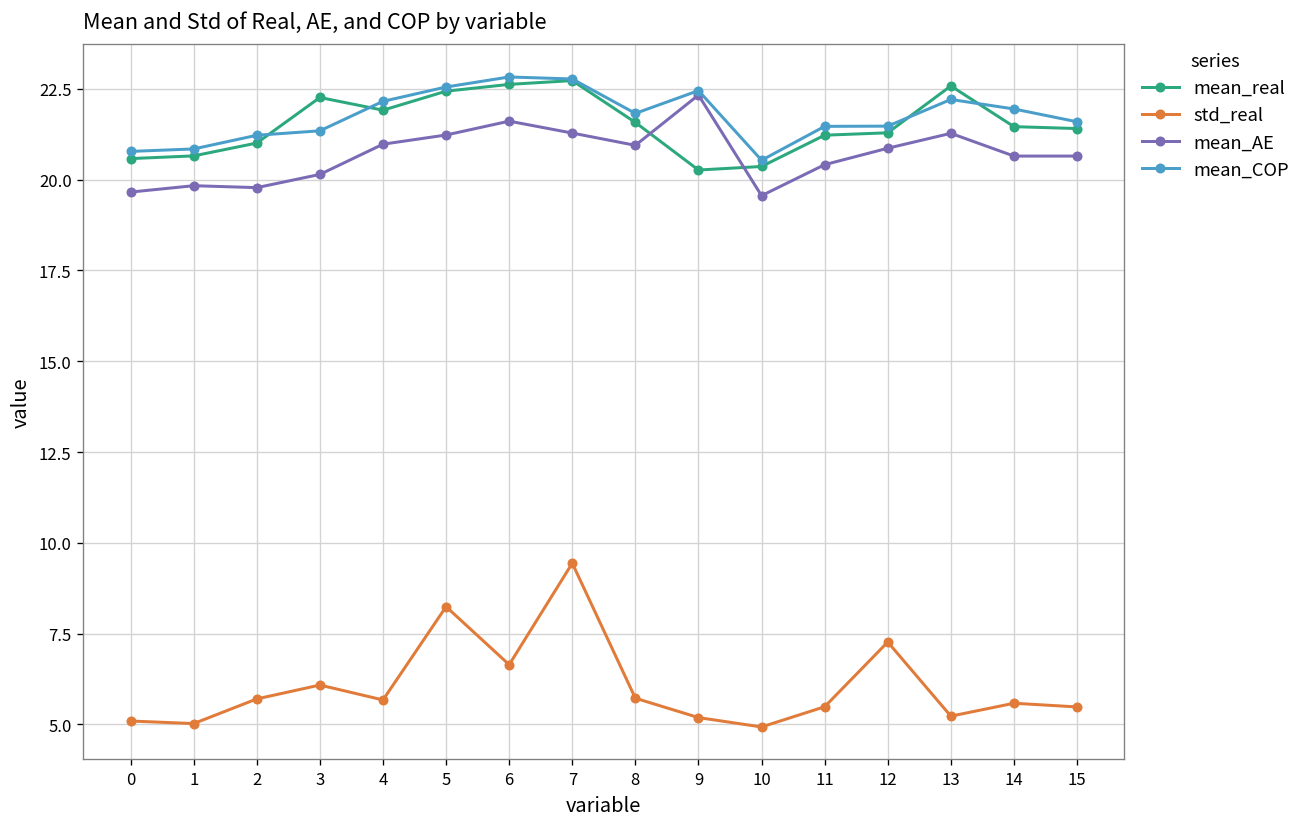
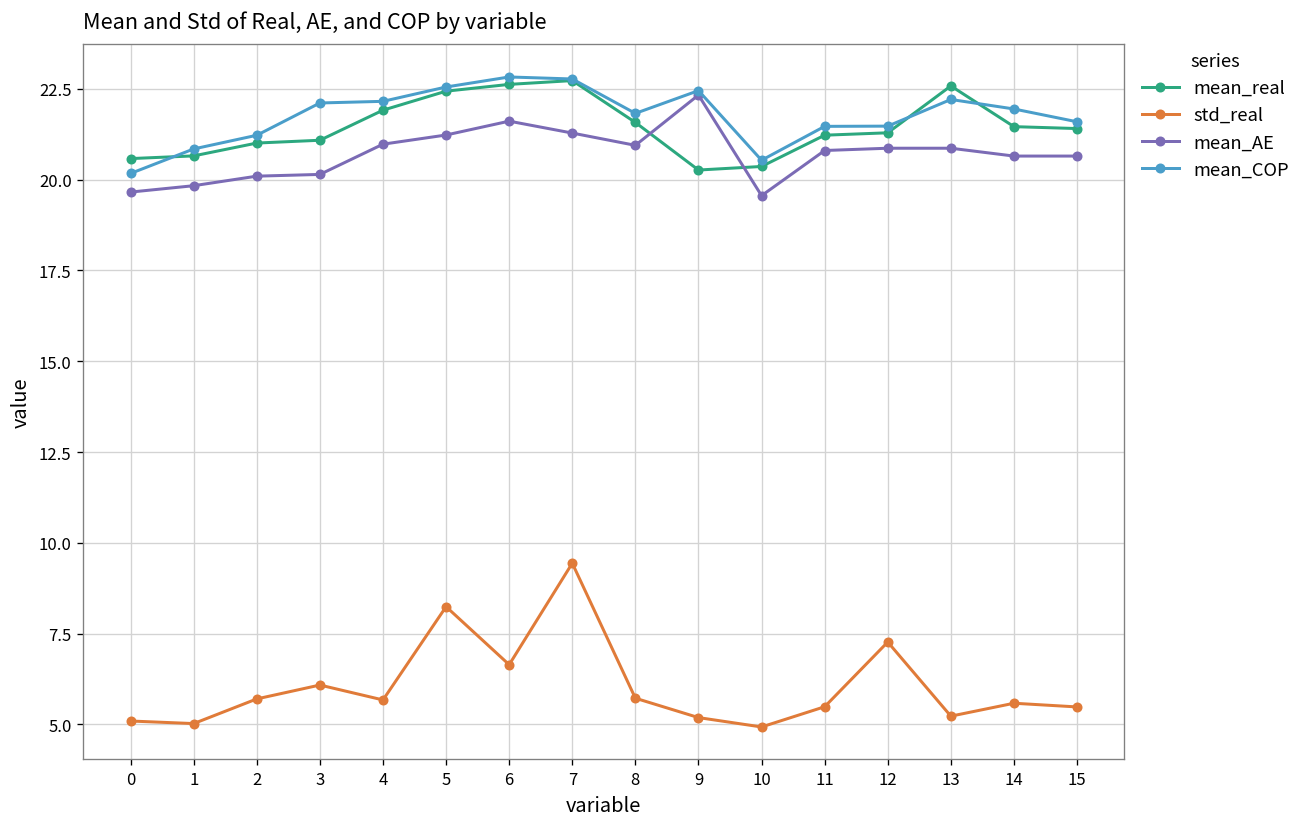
  {
    "mean_real": {
      "0": 20.6,
      "1": 20.7,
      "2": 21.0,
-     "3": 22.3,
+     "3": 21.1,
      "4": 21.9,
      "5": 22.4,
      "6": 22.6,
      "8": 21.6,
      "9": 20.3,
      "10": 20.4,
      "11": 21.2,
      "12": 21.3,
      "13": 22.6,
      "14": 21.5,
      "15": 21.4
    },
    "std_real": {
      "0": 5.1,
      "1": 5.0,
      "2": 5.7,
      "3": 6.1,
      "4": 5.7,
      "5": 8.2,
      "6": 6.6,
      "7": 9.4,
      "8": 5.7,
      "9": 5.2,
      "10": 4.9,
      "11": 5.5,
      "12": 7.3,
      "13": 5.2,
      "14": 5.6,
      "15": 5.5
    },
    "mean_AE": {
      "0": 19.7,
      "1": 19.8,
-     "2": 19.8,
+     "2": 20.1,
      "3": 20.1,
      "4": 21.0,
      "5": 21.2,
      "6": 21.6,
      "7": 21.3,
      "8": 20.9,
      "9": 22.3,
      "10": 19.6,
-     "11": 20.4,
+     "11": 20.8,
      "12": 20.9,
-     "13": 21.3,
+     "13": 20.9,
      "14": 20.7,
      "15": 20.7
    },
    "mean_COP": {
-     "0": 20.8,
+     "0": 20.2,
      "1": 20.8,
      "2": 21.2,
-     "3": 21.3,
+     "3": 22.1,
      "4": 22.2,
      "5": 22.6,
      "6": 22.8,
      "8": 21.8,
      "9": 22.5,
      "10": 20.5,
      "11": 21.5,
      "12": 21.5,
      "13": 22.2,
      "14": 21.9,
      "15": 21.6
    }
  }
